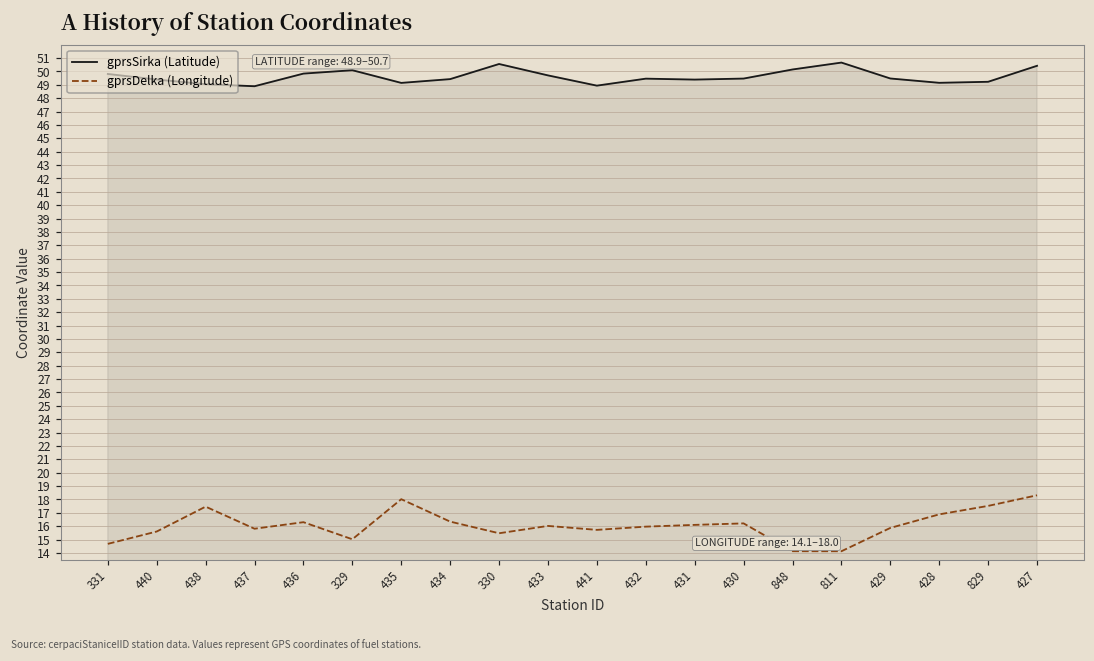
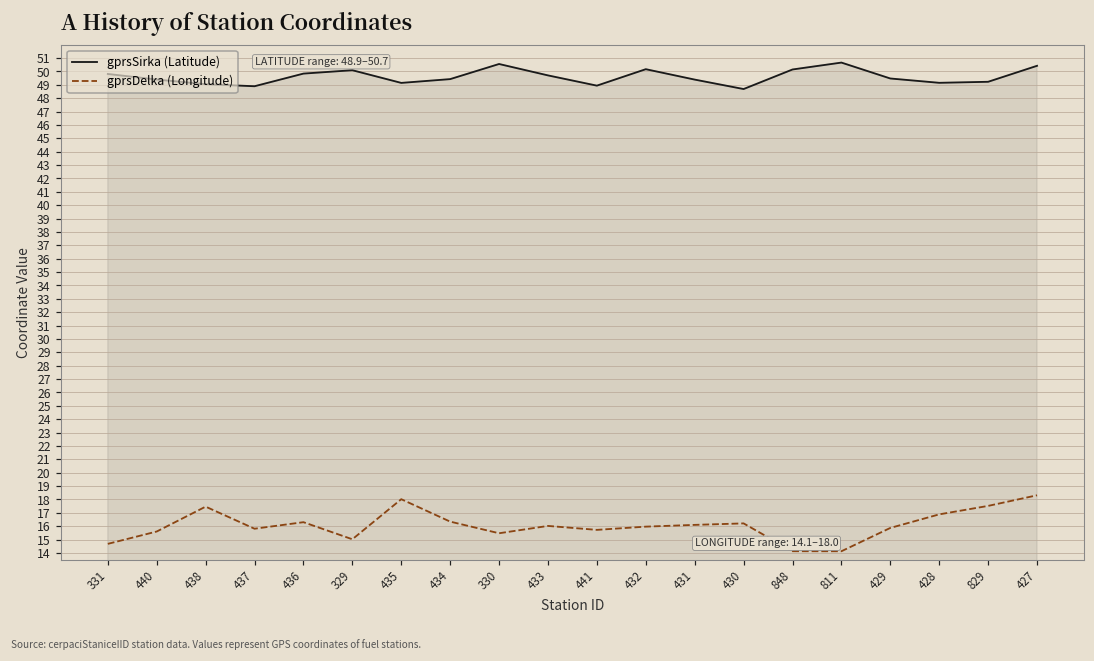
  {
    "gprsSirka (Latitude)": {
      "437": 48.9,
      "436": 49.8,
      "435": 49.1,
      "434": 49.4,
      "330": 50.6,
      "433": 49.7,
      "441": 48.9,
-     "432": 49.5,
+     "432": 50.2,
      "431": 49.4,
-     "430": 49.5,
+     "430": 48.7,
      "848": 50.1,
      "811": 50.7,
      "429": 49.5,
      "428": 49.2,
      "829": 49.2,
      "427": 50.4
    },
    "gprsDelka (Longitude)": {
      "331": 14.7,
      "440": 15.6,
      "438": 17.5,
      "437": 15.8,
      "436": 16.3,
      "329": 15.0,
      "435": 18.0,
      "434": 16.3,
      "330": 15.5,
      "433": 16.0,
      "441": 15.7,
      "432": 16.0,
      "431": 16.1,
      "430": 16.2,
      "811": 14.1,
      "429": 15.9,
      "428": 16.9,
      "829": 17.5,
      "427": 18.3
    }
  }
